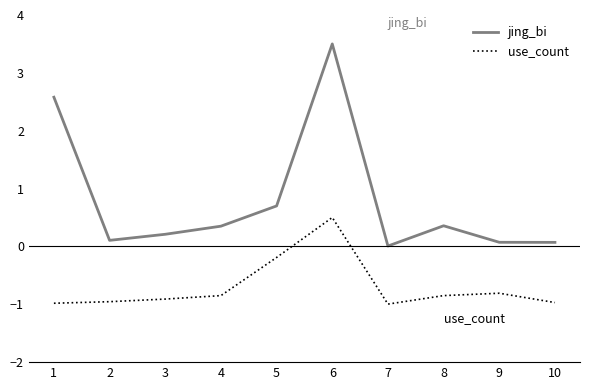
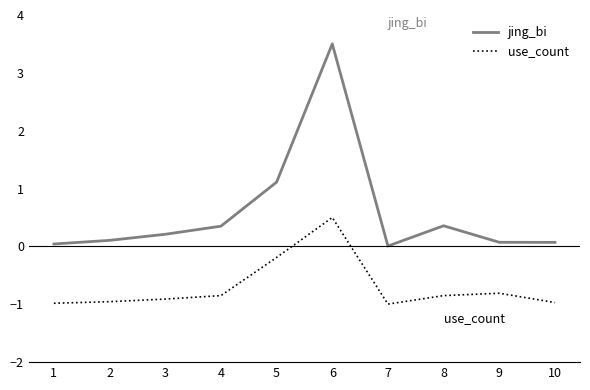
  {
    "jing_bi": {
-     "1": 2.6,
+     "1": 0.0,
      "2": 0.1,
      "3": 0.2,
      "4": 0.4,
-     "5": 0.7,
+     "5": 1.1,
      "6": 3.5,
      "7": 0.0,
      "8": 0.4,
      "9": 0.1,
      "10": 0.1
    },
    "use_count": {
      "1": -1.0,
      "2": -1.0,
      "3": -0.9,
      "4": -0.9,
      "5": -0.2,
      "6": 0.5,
      "7": -1.0,
      "8": -0.9,
      "9": -0.8,
      "10": -1.0
    }
  }
